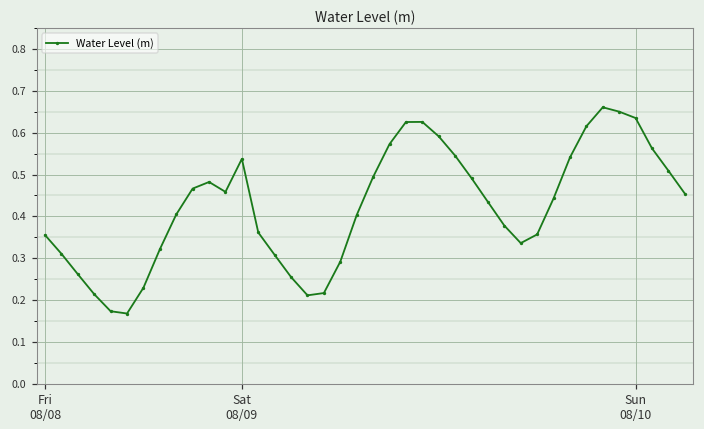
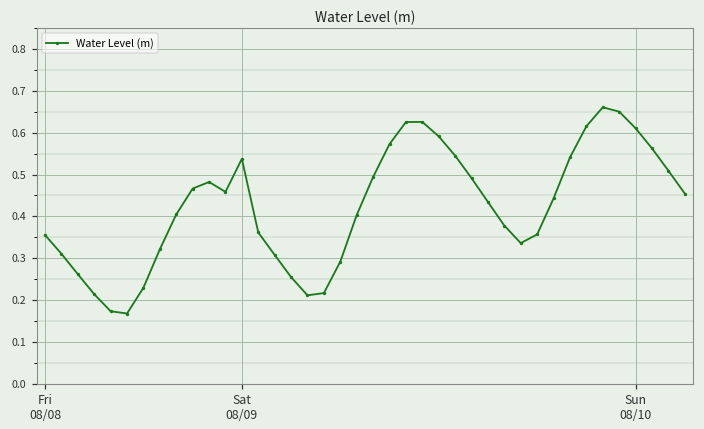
  {
    "Fri 08/08": 0.36,
    "Sat 08/09": 0.54,
-   "Sun 08/10": 0.64
+   "Sun 08/10": 0.61
  }
